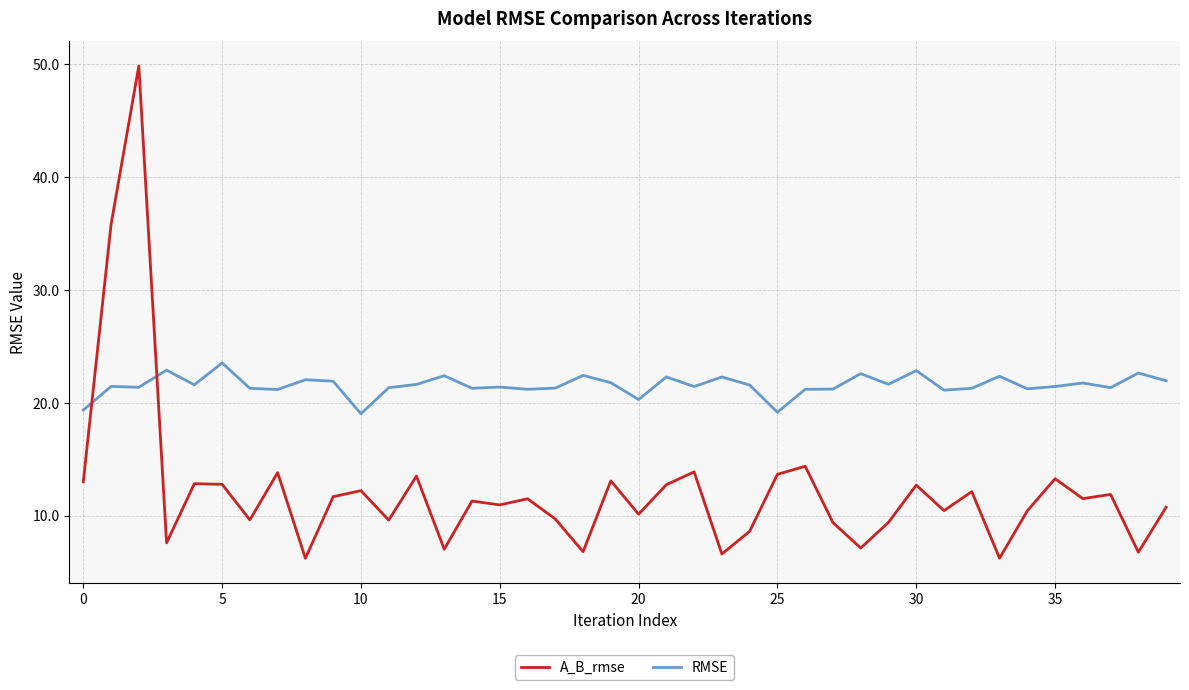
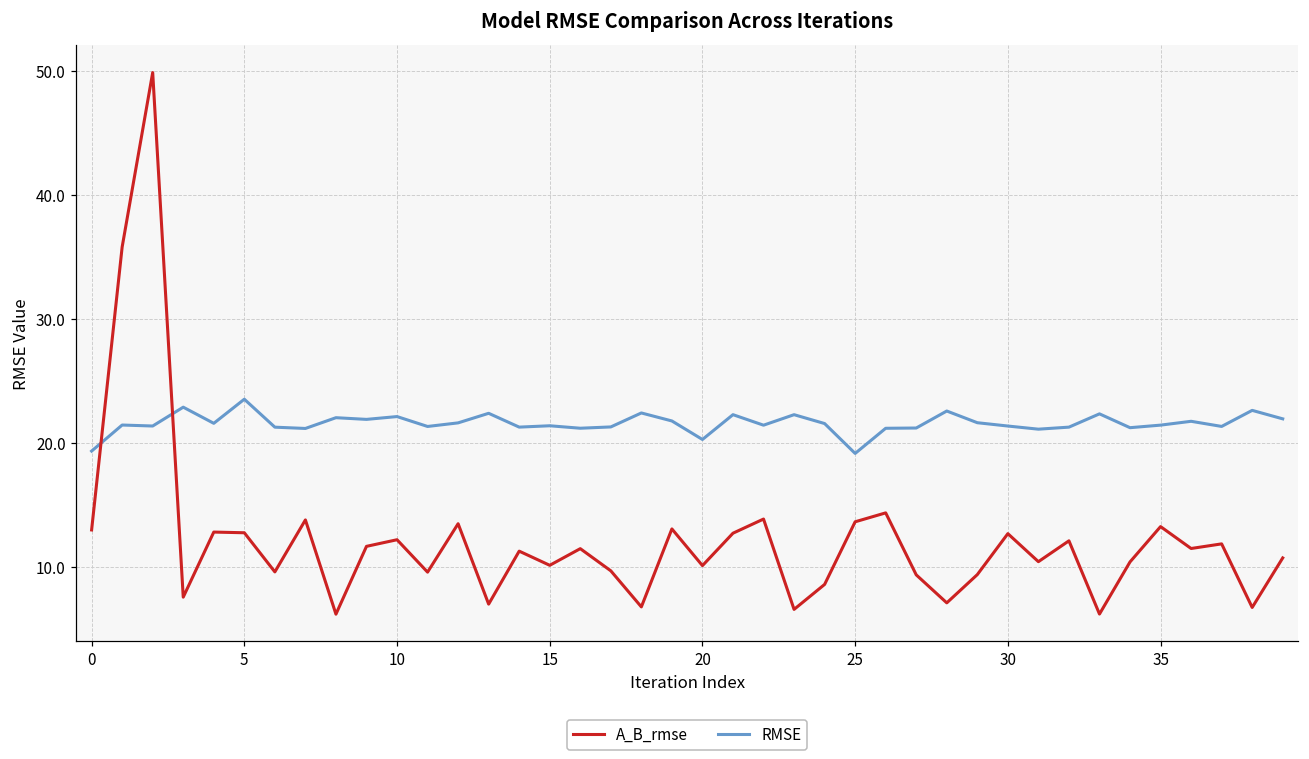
  {
    "A_B_rmse": {
      "0": 13.0,
      "5": 12.8,
      "10": 12.2,
-     "15": 11.0,
+     "15": 10.2,
      "20": 10.1,
      "25": 13.7,
      "30": 12.7,
      "35": 13.3
    },
    "RMSE": {
      "0": 19.4,
      "5": 23.5,
-     "10": 19.0,
+     "10": 22.1,
      "15": 21.4,
      "20": 20.3,
      "25": 19.2,
-     "30": 22.9,
+     "30": 21.4,
      "35": 21.5
    }
  }
